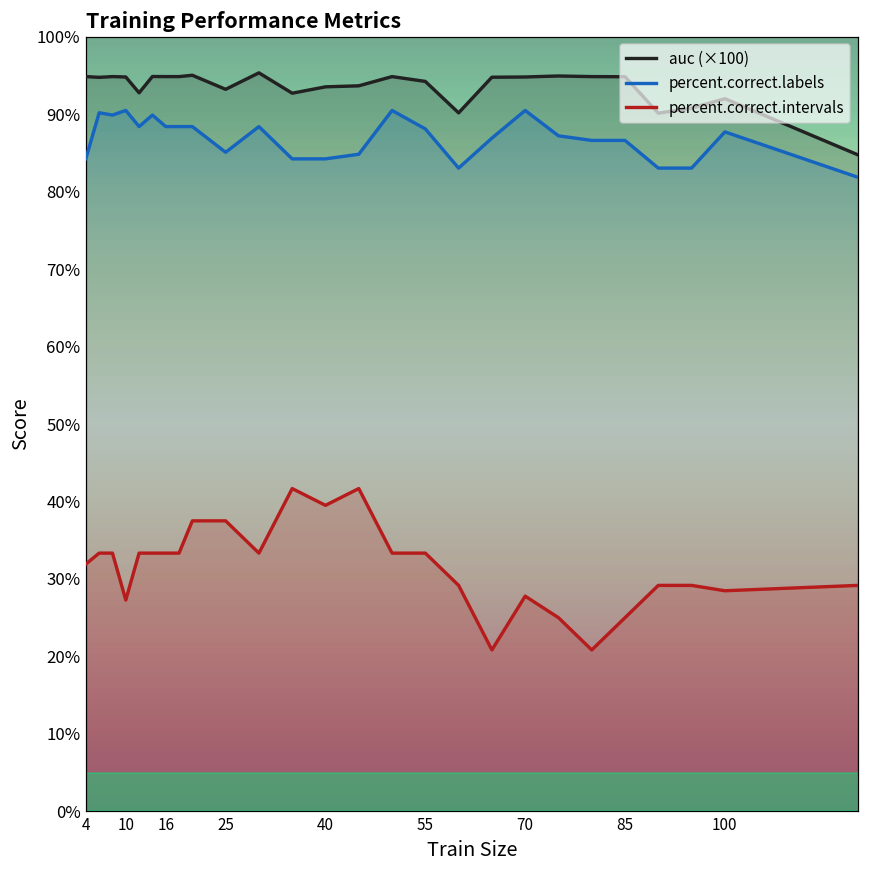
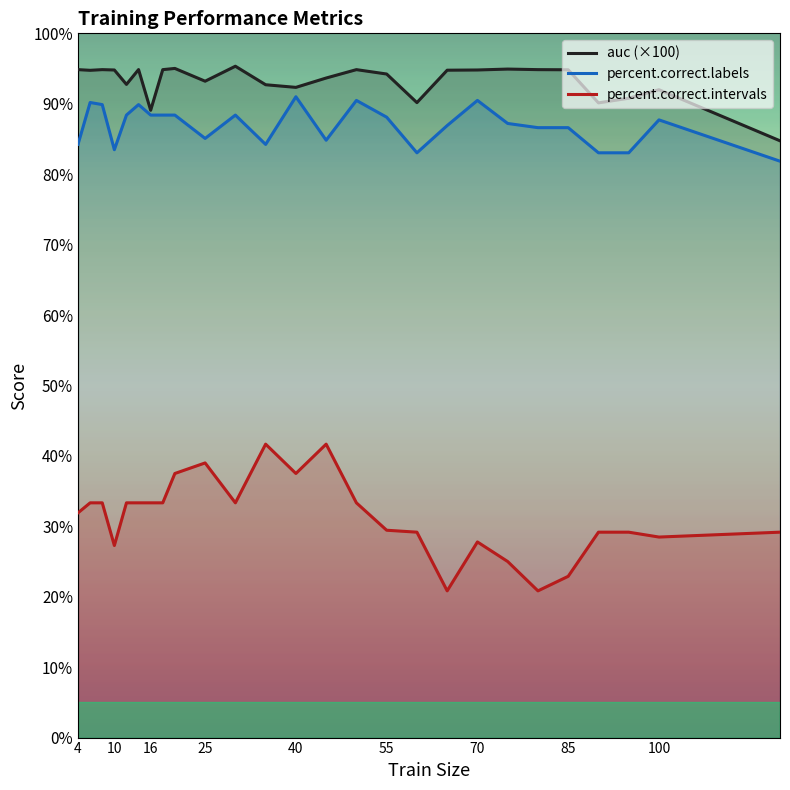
  {
    "auc (×100)": {
      "4": "95%",
      "10": "95%",
-     "16": "95%",
+     "16": "89%",
      "25": "93%",
-     "40": "94%",
+     "40": "92%",
      "55": "94%",
      "70": "95%"
    },
    "percent.correct.labels": {
      "4": "84%",
-     "10": "90%",
+     "10": "83%",
      "16": "88%",
      "25": "85%",
-     "40": "84%",
+     "40": "91%",
      "55": "88%",
      "70": "90%",
      "85": "87%",
      "100": "88%"
    },
    "percent.correct.intervals": {
      "4": "32%",
      "10": "27%",
      "16": "33%",
-     "25": "38%",
-     "40": "40%",
-     "55": "33%",
+     "25": "39%",
+     "40": "38%",
+     "55": "29%",
      "70": "28%",
-     "85": "25%",
+     "85": "23%",
      "100": "28%"
    }
  }
